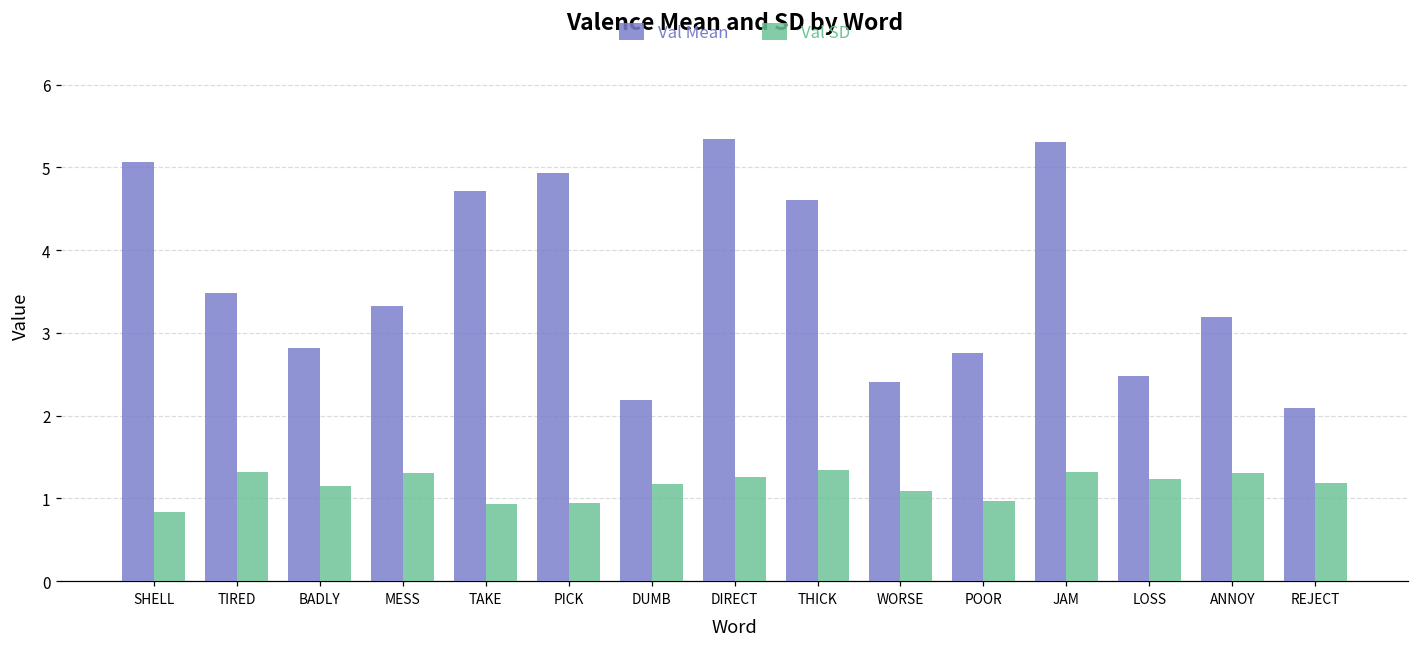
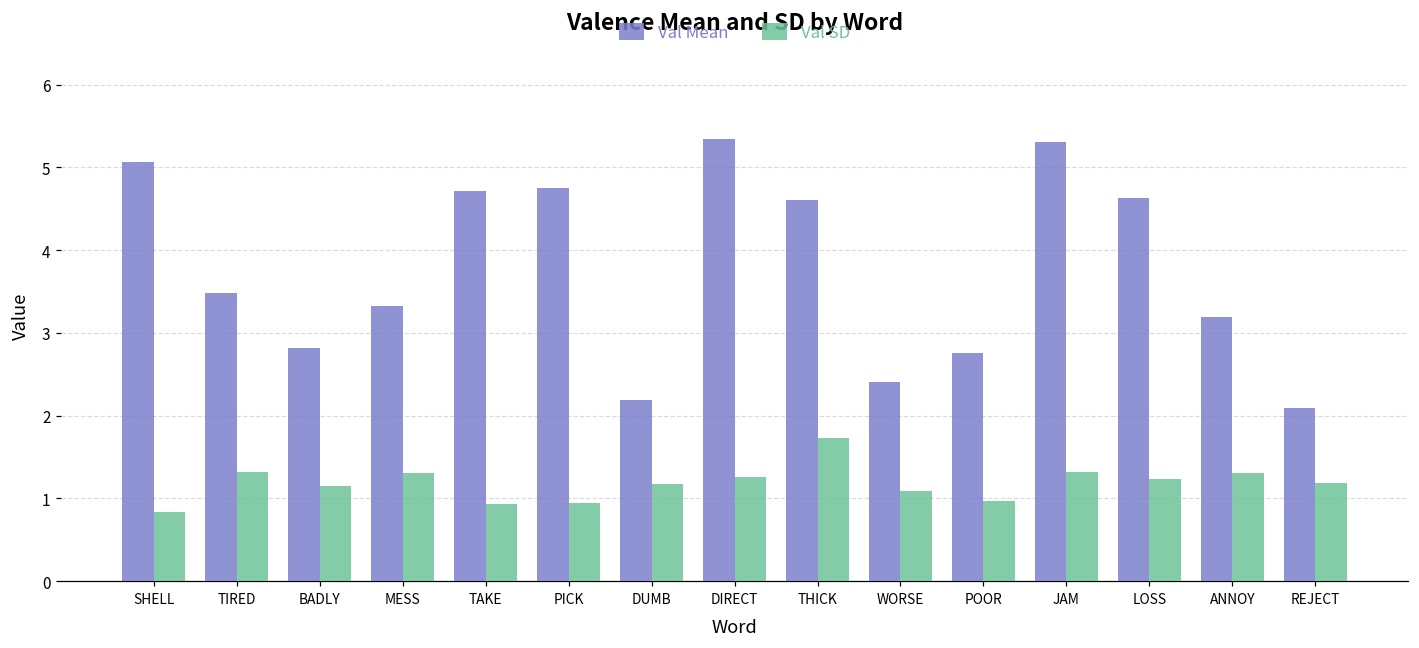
  {
    "Val Mean": {
      "SHELL": 5.1,
      "TIRED": 3.5,
      "BADLY": 2.8,
      "MESS": 3.3,
      "TAKE": 4.7,
-     "PICK": 4.9,
+     "PICK": 4.8,
      "DUMB": 2.2,
      "DIRECT": 5.3,
      "THICK": 4.6,
      "WORSE": 2.4,
      "POOR": 2.8,
      "JAM": 5.3,
-     "LOSS": 2.5,
+     "LOSS": 4.6,
      "ANNOY": 3.2,
      "REJECT": 2.1
    },
    "Val SD": {
      "SHELL": 0.8,
      "TIRED": 1.3,
      "BADLY": 1.1,
      "MESS": 1.3,
      "TAKE": 0.9,
      "PICK": 0.9,
      "DUMB": 1.2,
      "DIRECT": 1.3,
-     "THICK": 1.3,
+     "THICK": 1.7,
      "WORSE": 1.1,
      "POOR": 1.0,
      "JAM": 1.3,
      "LOSS": 1.2,
      "ANNOY": 1.3,
      "REJECT": 1.2
    }
  }
